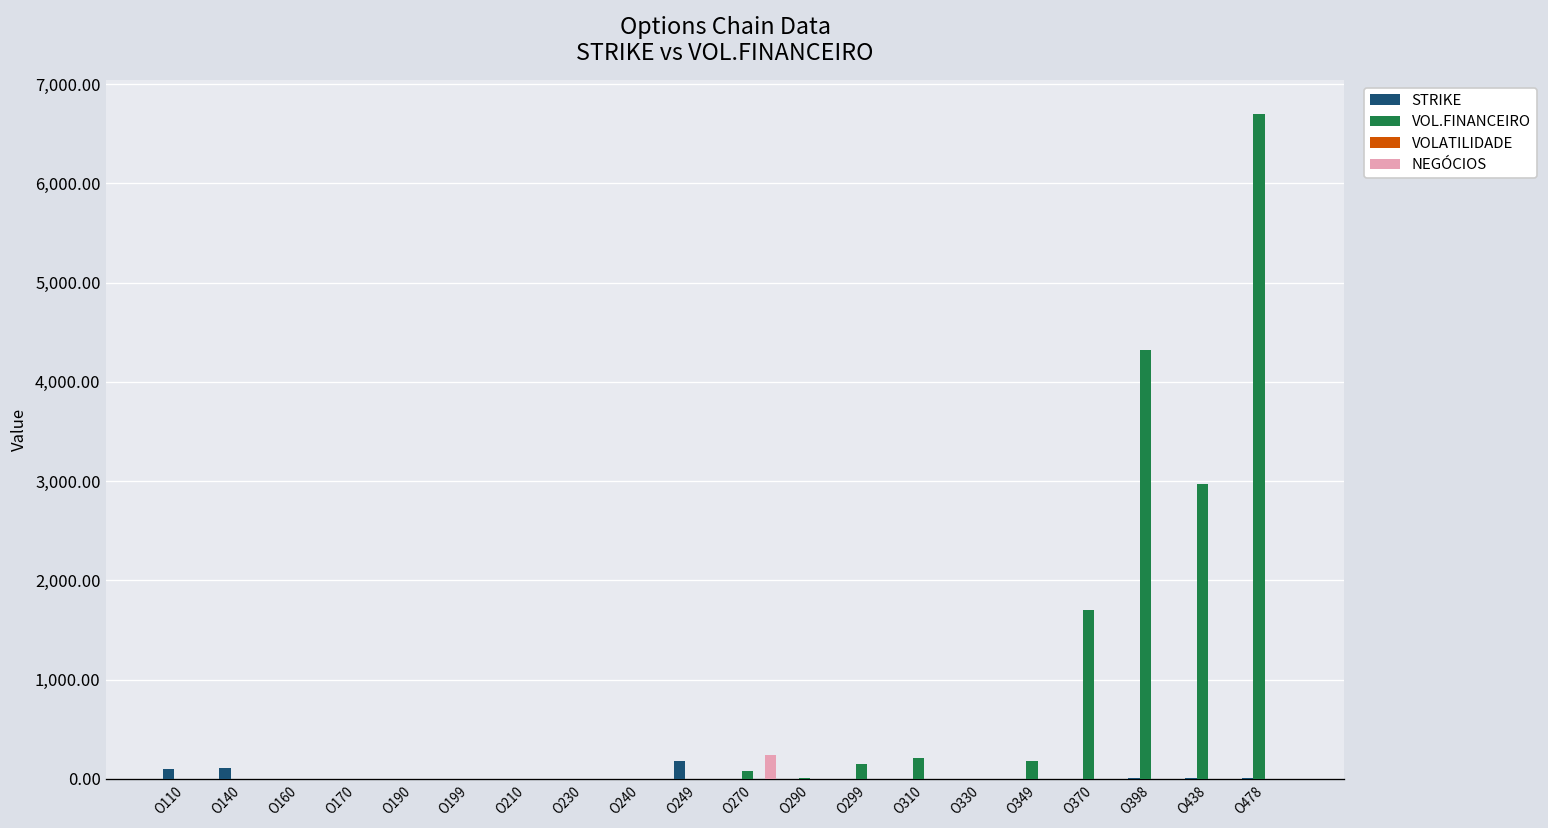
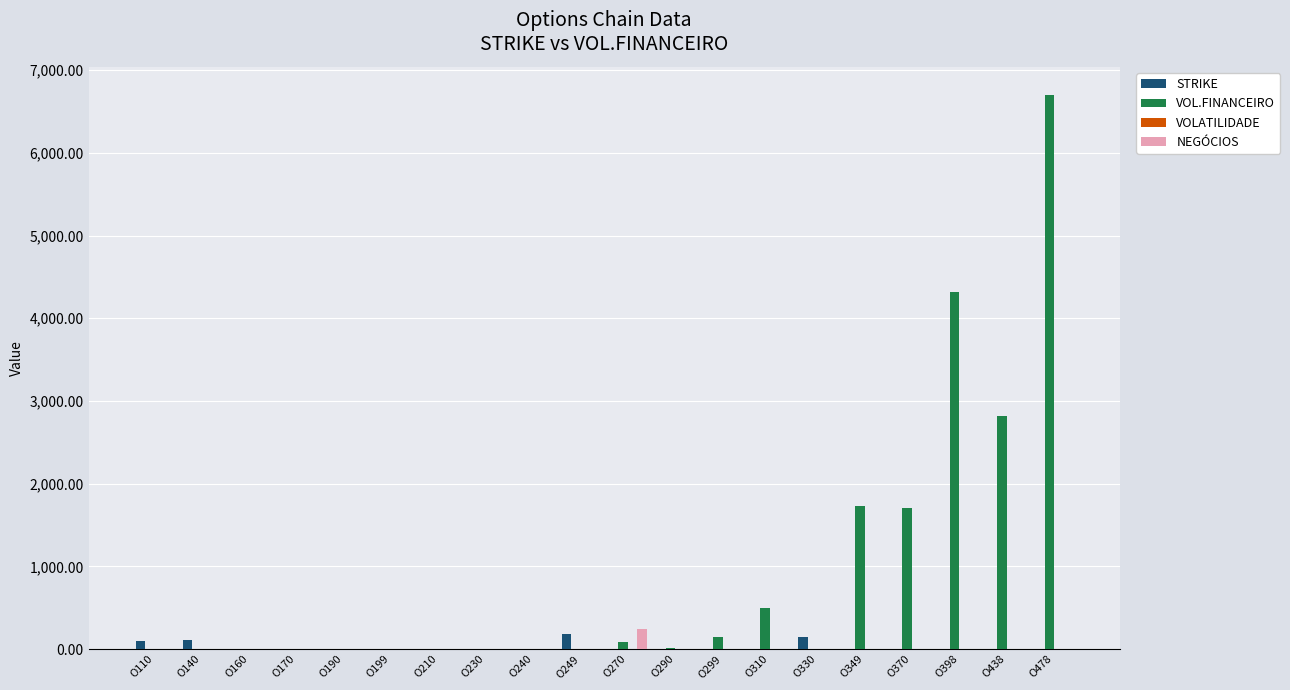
  {
    "STRIKE": {
      "O110": "100",
      "O140": "100",
      "O249": "200",
-     "O330": "0"
+     "O330": "100"
    },
    "VOL.FINANCEIRO": {
      "O110": "0",
      "O140": "0",
      "O160": "0",
      "O170": "0",
      "O190": "0",
      "O199": "0",
      "O210": "0",
      "O230": "0",
      "O240": "0",
      "O249": "0",
      "O270": "100",
      "O299": "200",
-     "O310": "200",
+     "O310": "500",
      "O330": "0",
-     "O349": "200",
+     "O349": "1,700",
      "O370": "1,700",
      "O398": "4,300",
-     "O438": "3,000",
+     "O438": "2,800",
      "O478": "6,700"
    },
    "VOLATILIDADE": {
      "O110": "0",
      "O140": "0",
      "O160": "0",
      "O170": "0",
      "O190": "0",
      "O199": "0",
      "O210": "0",
      "O230": "0",
      "O240": "0",
      "O249": "0",
      "O349": "0",
      "O370": "0",
      "O398": "0",
      "O438": "0",
      "O478": "0"
    },
    "NEGÓCIOS": {
      "O110": "0",
      "O140": "0",
      "O160": "0",
      "O170": "0",
      "O190": "0",
      "O199": "0",
      "O210": "0",
      "O230": "0",
      "O240": "0",
      "O249": "0",
      "O270": "200",
      "O330": "0"
    }
  }
